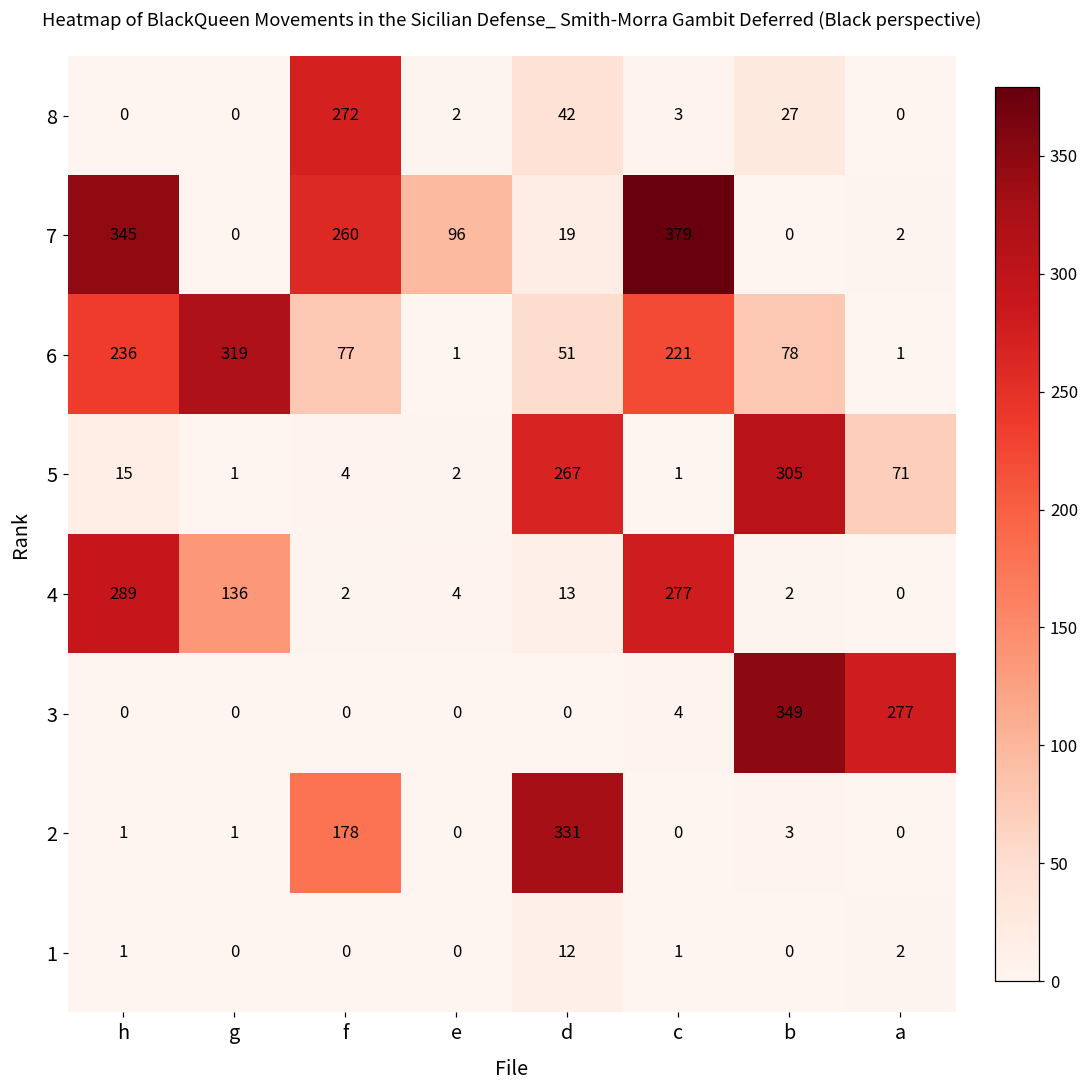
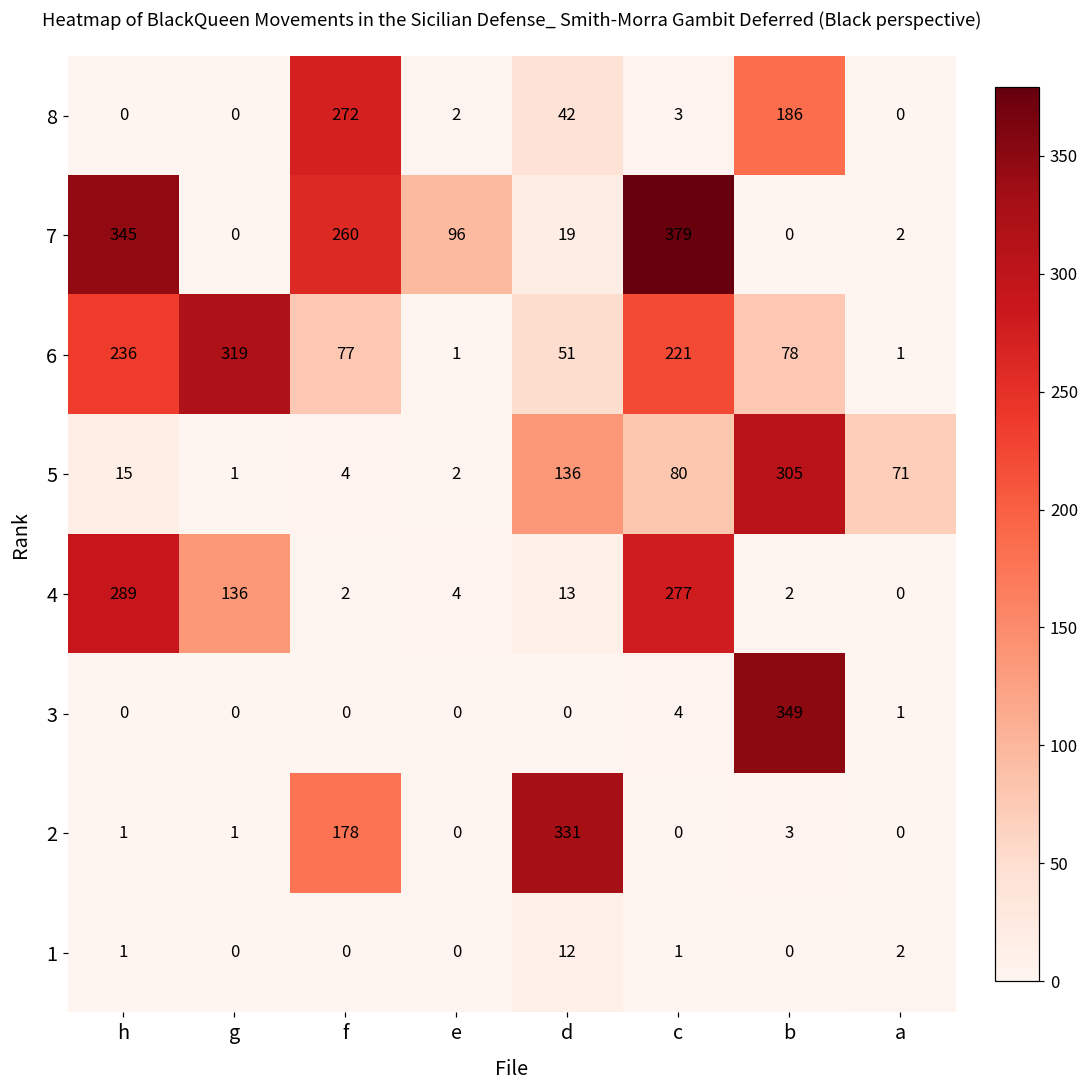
  {
    "8": {
      "h": 0,
      "g": 0,
      "f": 272,
      "e": 2,
      "d": 42,
      "c": 3,
-     "b": 27,
+     "b": 186,
      "a": 0
    },
    "7": {
      "h": 345,
      "g": 0,
      "f": 260,
      "e": 96,
      "d": 19,
      "c": 379,
      "b": 0,
      "a": 2
    },
    "6": {
      "h": 236,
      "g": 319,
      "f": 77,
      "e": 1,
      "d": 51,
      "c": 221,
      "b": 78,
      "a": 1
    },
    "5": {
      "h": 15,
      "g": 1,
      "f": 4,
      "e": 2,
-     "d": 267,
-     "c": 1,
+     "d": 136,
+     "c": 80,
      "b": 305,
      "a": 71
    },
    "4": {
      "h": 289,
      "g": 136,
      "f": 2,
      "e": 4,
      "d": 13,
      "c": 277,
      "b": 2,
      "a": 0
    },
    "3": {
      "h": 0,
      "g": 0,
      "f": 0,
      "e": 0,
      "d": 0,
      "c": 4,
      "b": 349,
-     "a": 277
+     "a": 1
    },
    "2": {
      "h": 1,
      "g": 1,
      "f": 178,
      "e": 0,
      "d": 331,
      "c": 0,
      "b": 3,
      "a": 0
    },
    "1": {
      "h": 1,
      "g": 0,
      "f": 0,
      "e": 0,
      "d": 12,
      "c": 1,
      "b": 0,
      "a": 2
    }
  }
